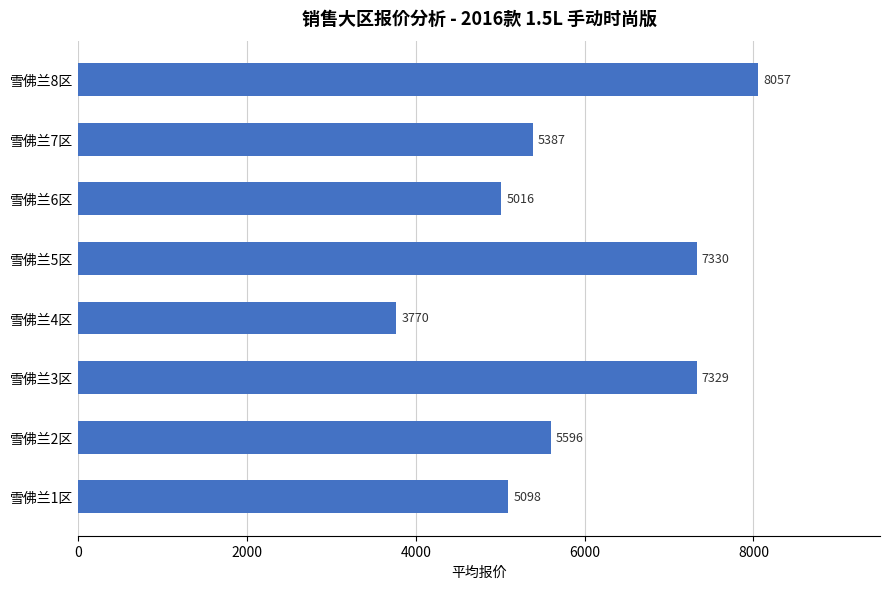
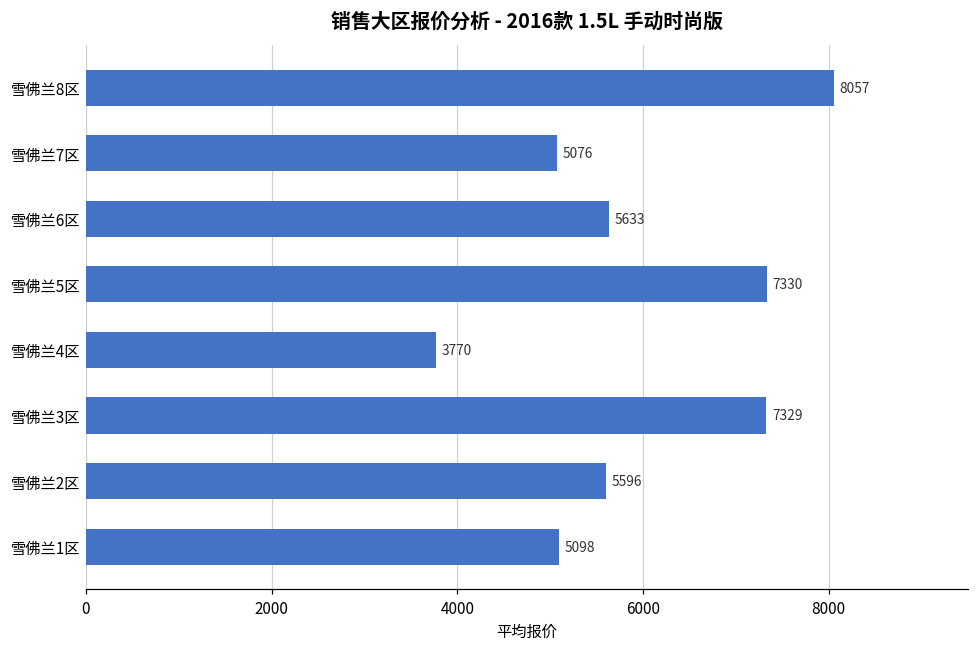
  {
    "雪佛兰8区": 8057,
-   "雪佛兰7区": 5387,
-   "雪佛兰6区": 5016,
+   "雪佛兰7区": 5076,
+   "雪佛兰6区": 5633,
    "雪佛兰5区": 7330,
    "雪佛兰4区": 3770,
    "雪佛兰3区": 7329,
    "雪佛兰2区": 5596,
    "雪佛兰1区": 5098
  }
